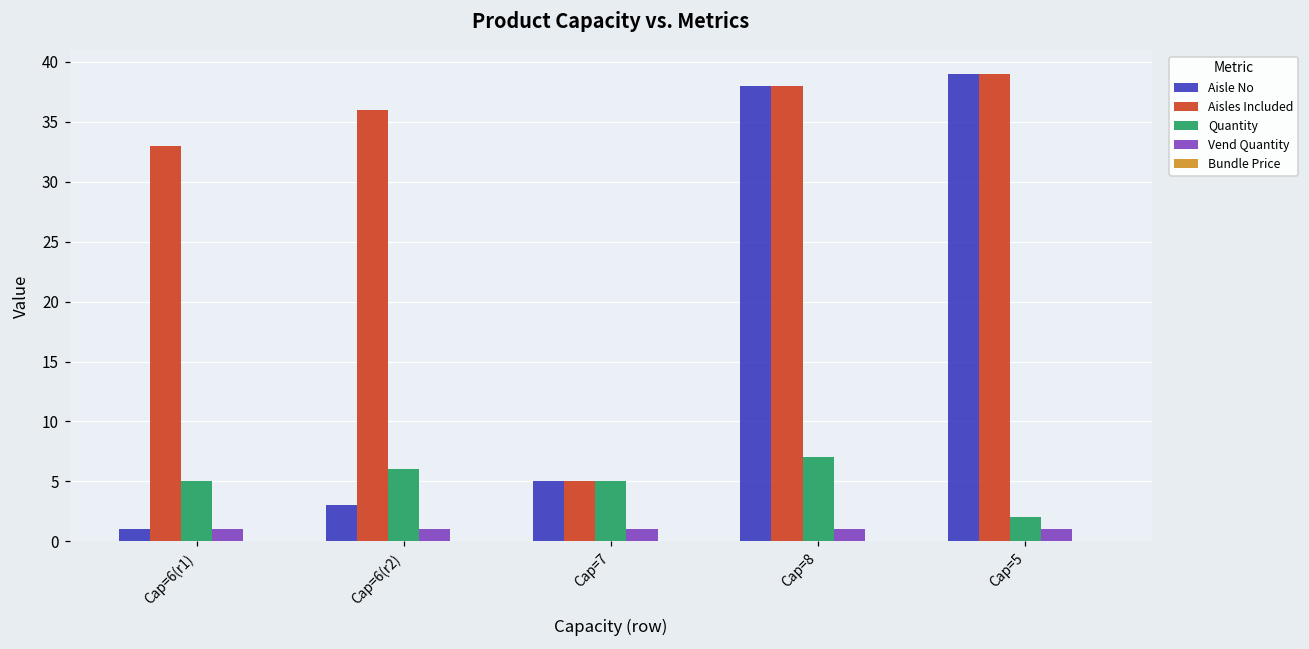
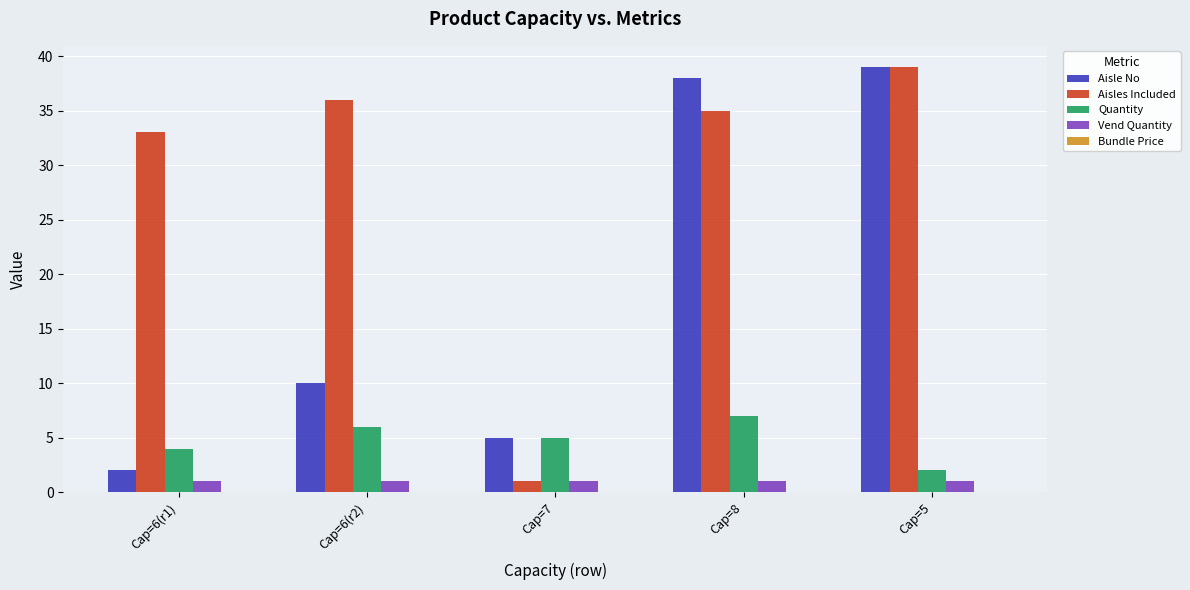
  {
    "Aisle No": {
-     "Cap=6(r1)": 1,
-     "Cap=6(r2)": 3,
+     "Cap=6(r1)": 2,
+     "Cap=6(r2)": 10,
      "Cap=7": 5,
      "Cap=8": 38,
      "Cap=5": 39
    },
    "Aisles Included": {
      "Cap=6(r1)": 33,
      "Cap=6(r2)": 36,
-     "Cap=7": 5,
-     "Cap=8": 38,
+     "Cap=7": 1,
+     "Cap=8": 35,
      "Cap=5": 39
    },
    "Quantity": {
-     "Cap=6(r1)": 5,
+     "Cap=6(r1)": 4,
      "Cap=6(r2)": 6,
      "Cap=7": 5,
      "Cap=8": 7,
      "Cap=5": 2
    },
    "Vend Quantity": {
      "Cap=6(r1)": 1,
      "Cap=6(r2)": 1,
      "Cap=7": 1,
      "Cap=8": 1,
      "Cap=5": 1
    },
    "Bundle Price": {
      "Cap=6(r1)": 0,
      "Cap=6(r2)": 0,
      "Cap=7": 0,
      "Cap=8": 0,
      "Cap=5": 0
    }
  }
